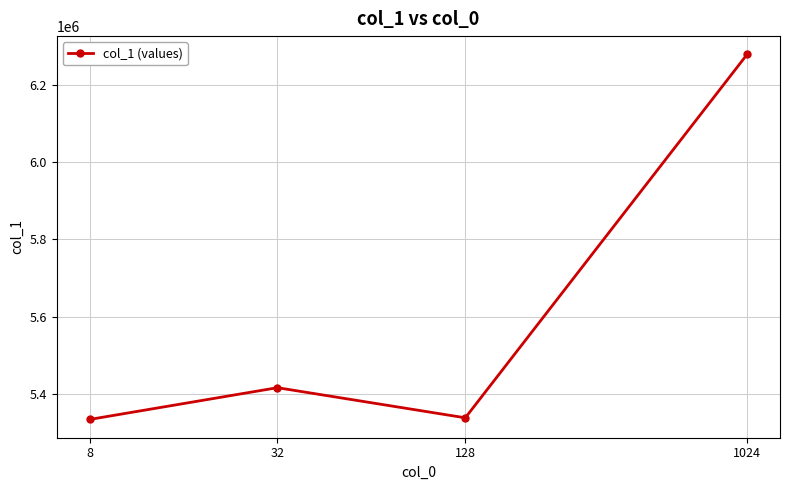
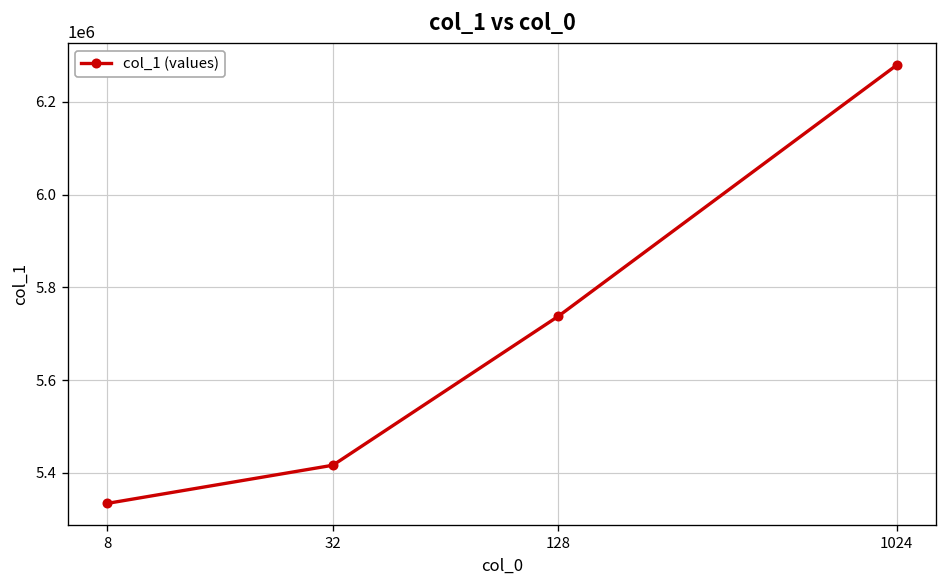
  {
    "8": 5330000,
    "32": 5420000,
-   "128": 5340000,
+   "128": 5740000,
    "1024": 6280000
  }
